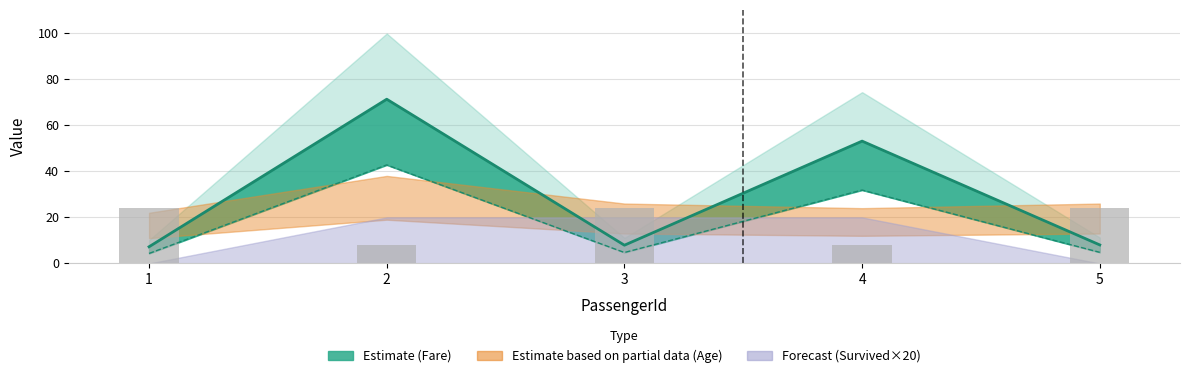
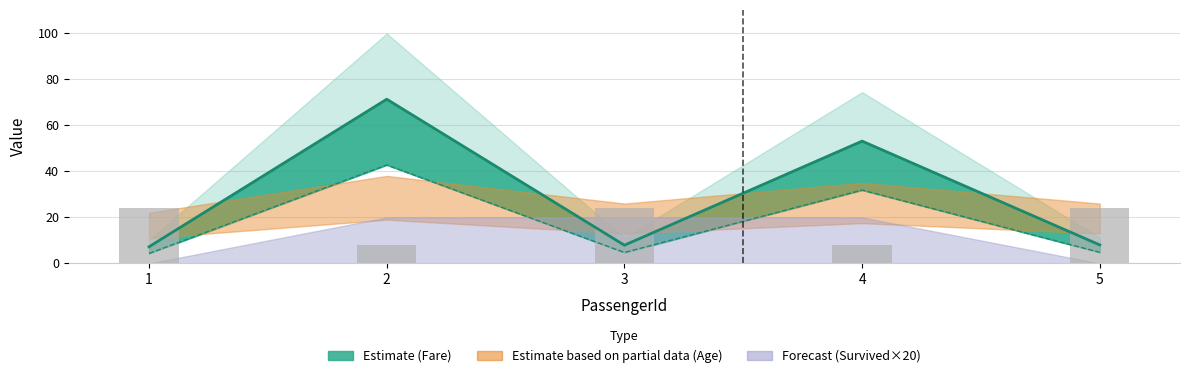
  {
    "Estimate based on partial data (Age)": {
-     "4": 24
+     "4": 35
    }
  }
